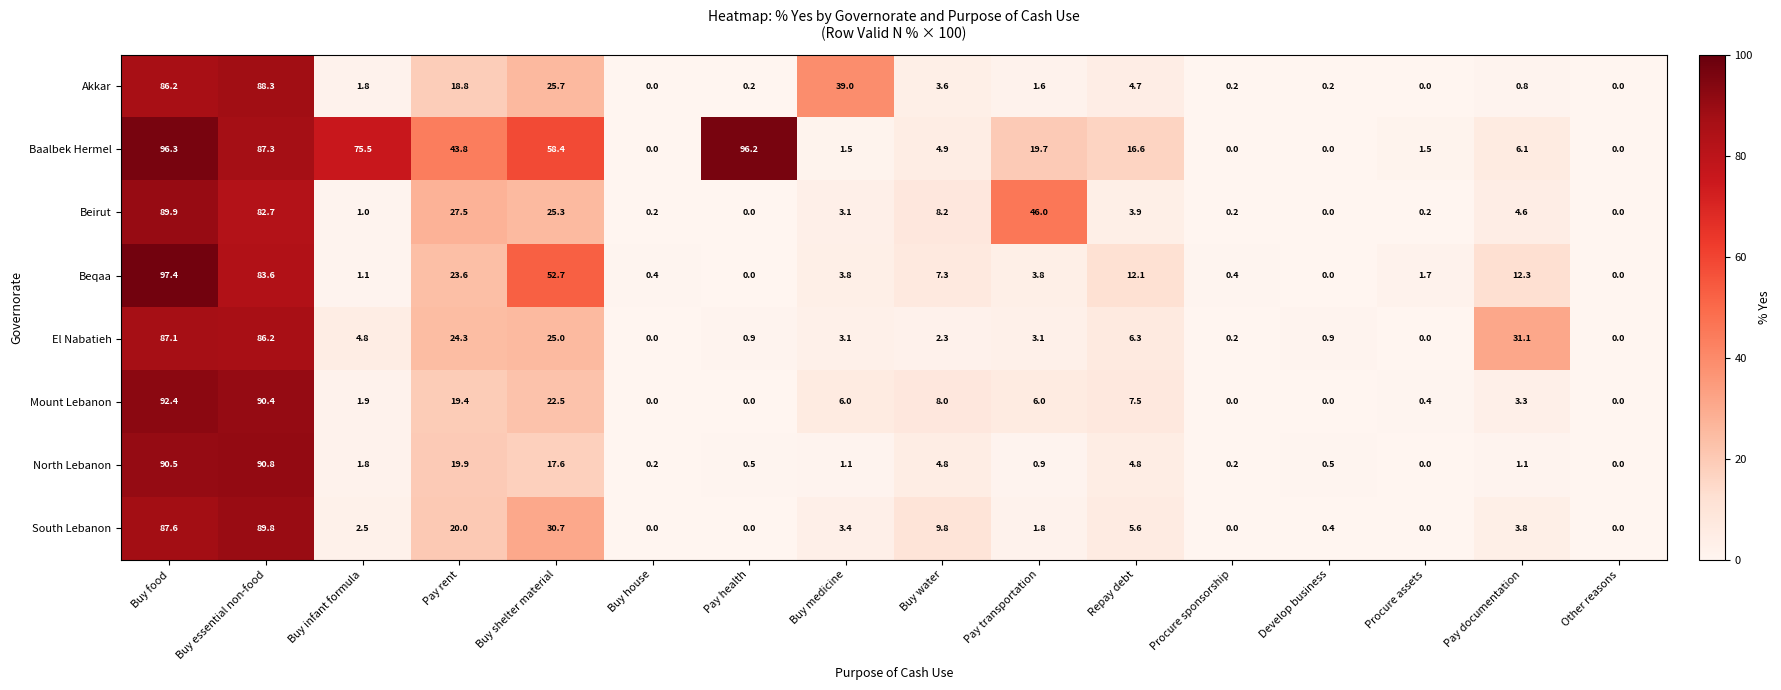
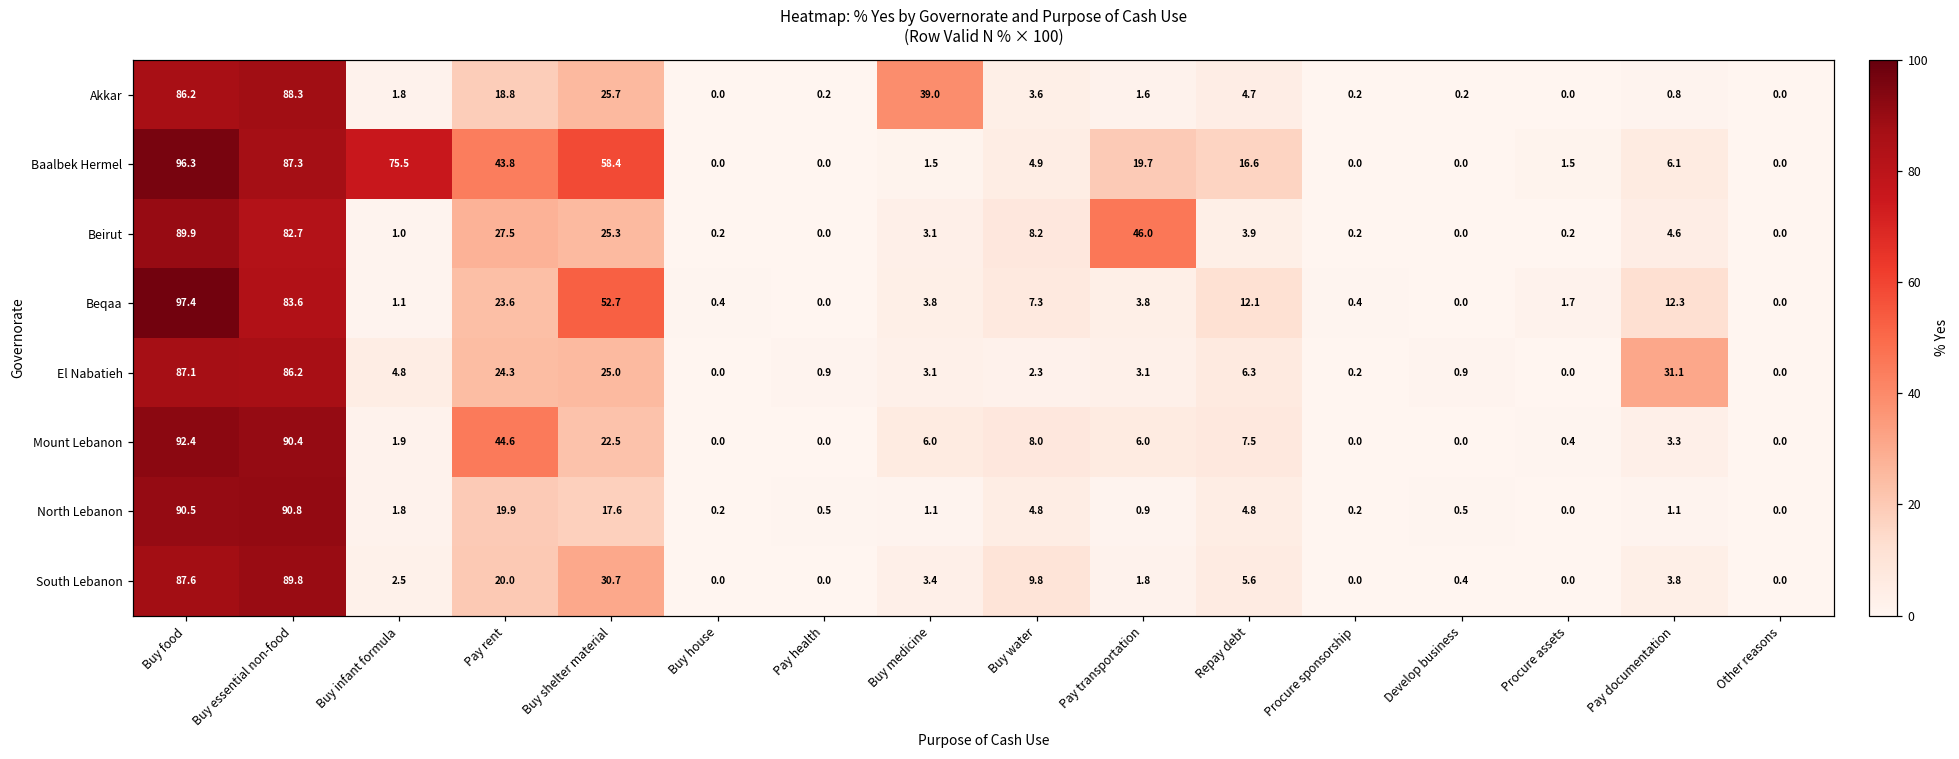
  {
    "Akkar": {
      "Buy food": 86.2,
      "Buy essential non-food": 88.3,
      "Buy infant formula": 1.8,
      "Pay rent": 18.8,
      "Buy shelter material": 25.7,
      "Buy house": 0.0,
      "Pay health": 0.2,
      "Buy medicine": 39.0,
      "Buy water": 3.6,
      "Pay transportation": 1.6,
      "Repay debt": 4.7,
      "Procure sponsorship": 0.2,
      "Develop business": 0.2,
      "Procure assets": 0.0,
      "Pay documentation": 0.8,
      "Other reasons": 0.0
    },
    "Baalbek Hermel": {
      "Buy food": 96.3,
      "Buy essential non-food": 87.3,
      "Buy infant formula": 75.5,
      "Pay rent": 43.8,
      "Buy shelter material": 58.4,
      "Buy house": 0.0,
-     "Pay health": 96.2,
+     "Pay health": 0.0,
      "Buy medicine": 1.5,
      "Buy water": 4.9,
      "Pay transportation": 19.7,
      "Repay debt": 16.6,
      "Procure sponsorship": 0.0,
      "Develop business": 0.0,
      "Procure assets": 1.5,
      "Pay documentation": 6.1,
      "Other reasons": 0.0
    },
    "Beirut": {
      "Buy food": 89.9,
      "Buy essential non-food": 82.7,
      "Buy infant formula": 1.0,
      "Pay rent": 27.5,
      "Buy shelter material": 25.3,
      "Buy house": 0.2,
      "Pay health": 0.0,
      "Buy medicine": 3.1,
      "Buy water": 8.2,
      "Pay transportation": 46.0,
      "Repay debt": 3.9,
      "Procure sponsorship": 0.2,
      "Develop business": 0.0,
      "Procure assets": 0.2,
      "Pay documentation": 4.6,
      "Other reasons": 0.0
    },
    "Beqaa": {
      "Buy food": 97.4,
      "Buy essential non-food": 83.6,
      "Buy infant formula": 1.1,
      "Pay rent": 23.6,
      "Buy shelter material": 52.7,
      "Buy house": 0.4,
      "Pay health": 0.0,
      "Buy medicine": 3.8,
      "Buy water": 7.3,
      "Pay transportation": 3.8,
      "Repay debt": 12.1,
      "Procure sponsorship": 0.4,
      "Develop business": 0.0,
      "Procure assets": 1.7,
      "Pay documentation": 12.3,
      "Other reasons": 0.0
    },
    "El Nabatieh": {
      "Buy food": 87.1,
      "Buy essential non-food": 86.2,
      "Buy infant formula": 4.8,
      "Pay rent": 24.3,
      "Buy shelter material": 25.0,
      "Buy house": 0.0,
      "Pay health": 0.9,
      "Buy medicine": 3.1,
      "Buy water": 2.3,
      "Pay transportation": 3.1,
      "Repay debt": 6.3,
      "Procure sponsorship": 0.2,
      "Develop business": 0.9,
      "Procure assets": 0.0,
      "Pay documentation": 31.1,
      "Other reasons": 0.0
    },
    "Mount Lebanon": {
      "Buy food": 92.4,
      "Buy essential non-food": 90.4,
      "Buy infant formula": 1.9,
-     "Pay rent": 19.4,
+     "Pay rent": 44.6,
      "Buy shelter material": 22.5,
      "Buy house": 0.0,
      "Pay health": 0.0,
      "Buy medicine": 6.0,
      "Buy water": 8.0,
      "Pay transportation": 6.0,
      "Repay debt": 7.5,
      "Procure sponsorship": 0.0,
      "Develop business": 0.0,
      "Procure assets": 0.4,
      "Pay documentation": 3.3,
      "Other reasons": 0.0
    },
    "North Lebanon": {
      "Buy food": 90.5,
      "Buy essential non-food": 90.8,
      "Buy infant formula": 1.8,
      "Pay rent": 19.9,
      "Buy shelter material": 17.6,
      "Buy house": 0.2,
      "Pay health": 0.5,
      "Buy medicine": 1.1,
      "Buy water": 4.8,
      "Pay transportation": 0.9,
      "Repay debt": 4.8,
      "Procure sponsorship": 0.2,
      "Develop business": 0.5,
      "Procure assets": 0.0,
      "Pay documentation": 1.1,
      "Other reasons": 0.0
    },
    "South Lebanon": {
      "Buy food": 87.6,
      "Buy essential non-food": 89.8,
      "Buy infant formula": 2.5,
      "Pay rent": 20.0,
      "Buy shelter material": 30.7,
      "Buy house": 0.0,
      "Pay health": 0.0,
      "Buy medicine": 3.4,
      "Buy water": 9.8,
      "Pay transportation": 1.8,
      "Repay debt": 5.6,
      "Procure sponsorship": 0.0,
      "Develop business": 0.4,
      "Procure assets": 0.0,
      "Pay documentation": 3.8,
      "Other reasons": 0.0
    }
  }
